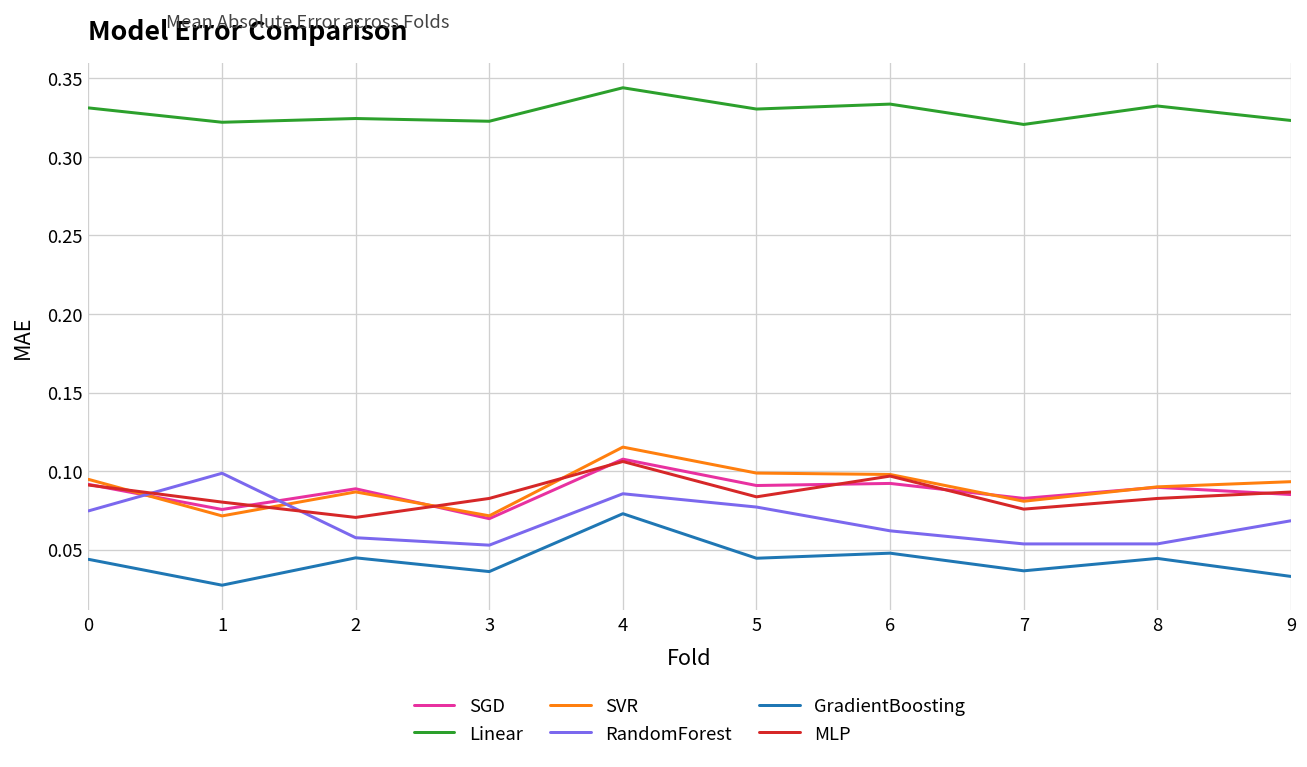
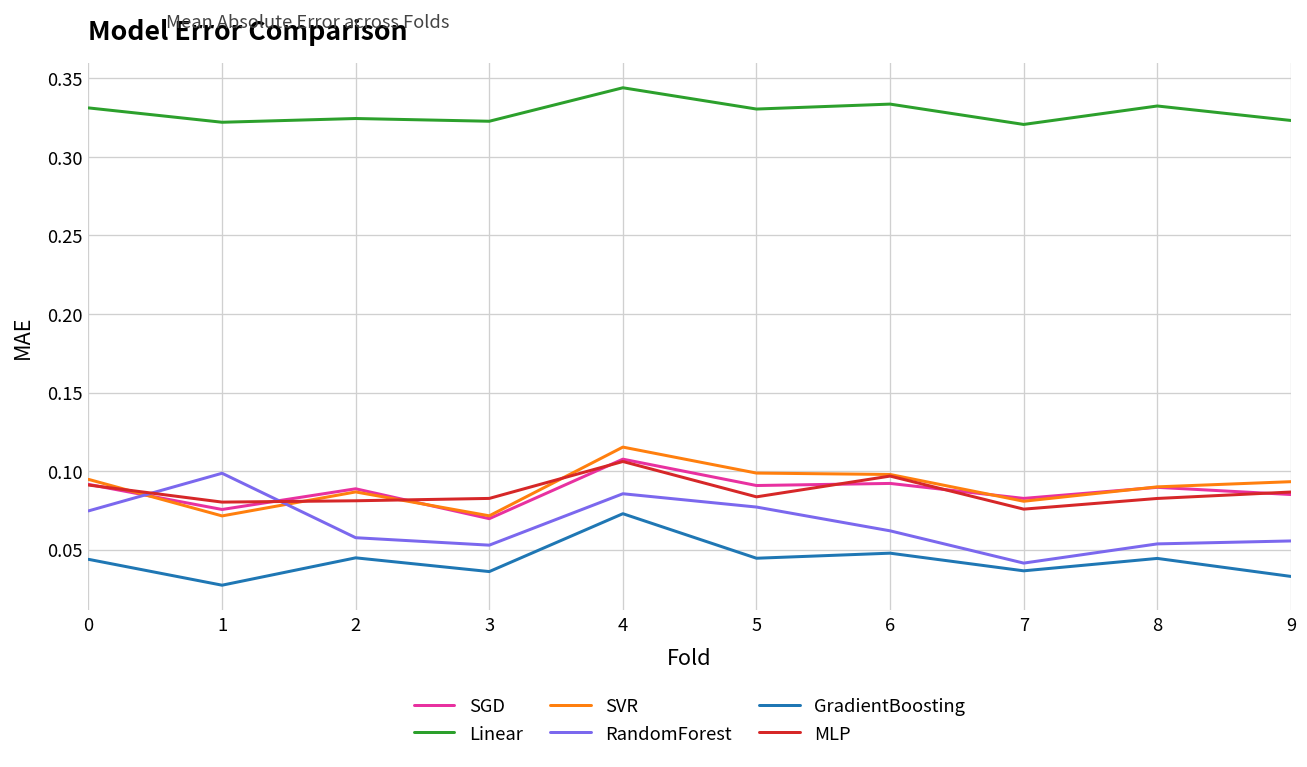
  {
    "SGD": {
      "1": 0.076,
      "2": 0.089,
      "5": 0.091,
      "6": 0.092
    },
    "Linear": {
      "0": 0.331,
      "1": 0.322,
      "2": 0.324,
      "3": 0.323,
      "4": 0.344,
      "5": 0.330,
      "6": 0.334,
      "7": 0.321,
      "8": 0.332,
      "9": 0.323
    },
    "SVR": {
      "0": 0.095,
      "1": 0.072,
      "2": 0.087,
      "4": 0.115,
      "5": 0.099,
      "9": 0.093
    },
    "RandomForest": {
      "0": 0.075,
      "1": 0.099,
      "2": 0.058,
      "3": 0.053,
      "4": 0.086,
      "5": 0.077,
      "6": 0.062,
-     "7": 0.054,
+     "7": 0.041,
      "8": 0.054,
-     "9": 0.068
+     "9": 0.056
    },
    "GradientBoosting": {
      "0": 0.044,
      "1": 0.027,
      "2": 0.045,
      "3": 0.036,
      "4": 0.073,
      "5": 0.045,
      "6": 0.048,
      "7": 0.037,
      "8": 0.044,
      "9": 0.033
    },
    "MLP": {
      "1": 0.080,
-     "2": 0.071,
+     "2": 0.081,
      "3": 0.083,
      "5": 0.084,
      "7": 0.076,
      "8": 0.083
    }
  }
